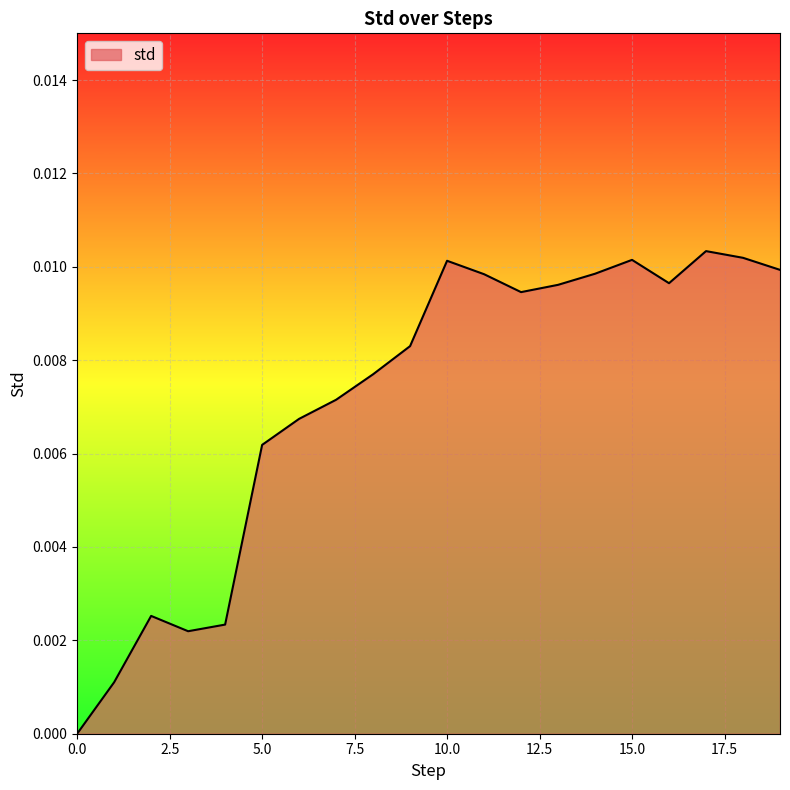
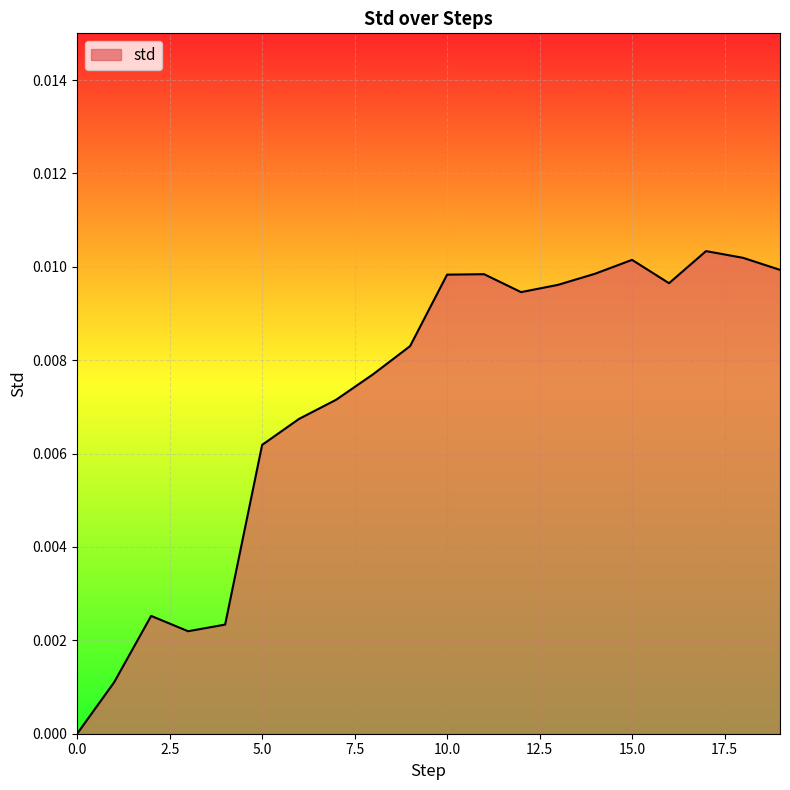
  {
    "0.0": 0.0000,
    "5.0": 0.0062,
-   "10.0": 0.0101,
+   "10.0": 0.0098,
    "15.0": 0.0101
  }
